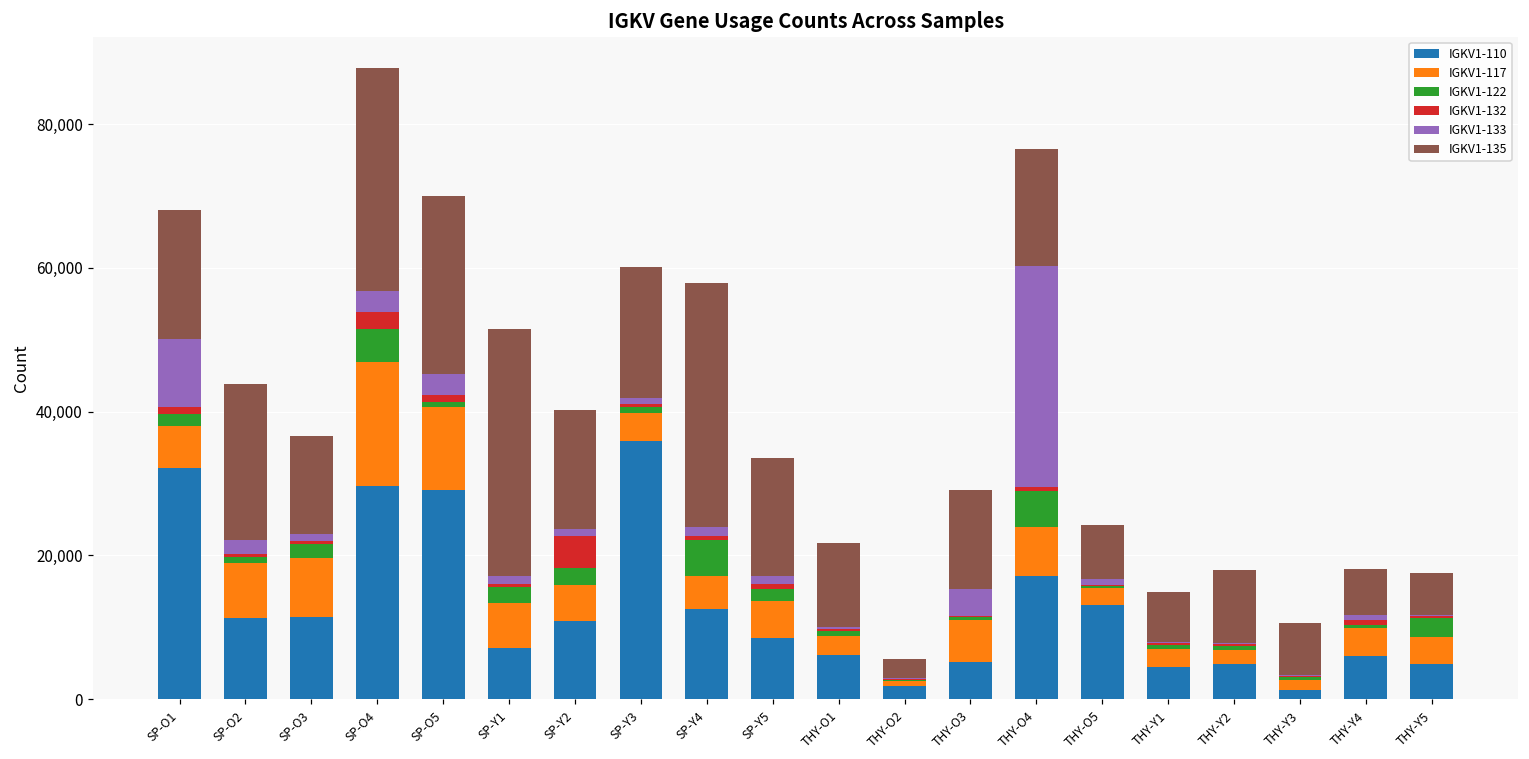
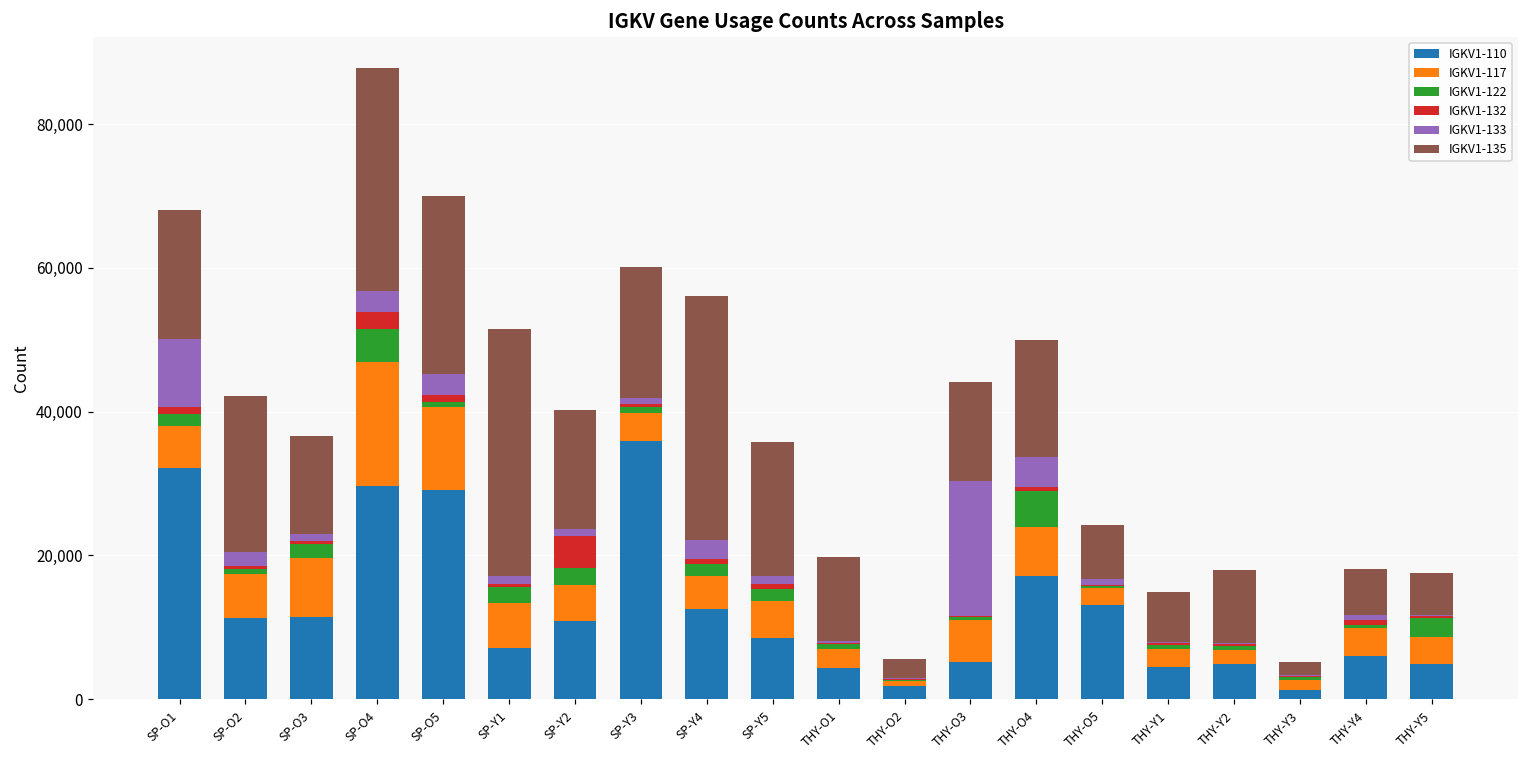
  {
    "IGKV1-110": {
      "SP-O1": "32,000",
      "SP-O2": "11,000",
      "SP-O3": "11,000",
      "SP-O4": "30,000",
      "SP-O5": "29,000",
      "SP-Y1": "7,000",
      "SP-Y2": "11,000",
      "SP-Y3": "36,000",
      "SP-Y4": "12,000",
      "SP-Y5": "9,000",
-     "THY-O1": "6,000",
+     "THY-O1": "4,000",
      "THY-O2": "2,000",
      "THY-O3": "5,000",
      "THY-O4": "17,000",
      "THY-O5": "13,000",
      "THY-Y1": "5,000",
      "THY-Y2": "5,000",
      "THY-Y3": "1,000",
      "THY-Y4": "6,000",
      "THY-Y5": "5,000"
    },
    "IGKV1-117": {
      "SP-O1": "6,000",
-     "SP-O2": "8,000",
+     "SP-O2": "6,000",
      "SP-O3": "8,000",
      "SP-O4": "17,000",
      "SP-O5": "12,000",
      "SP-Y1": "6,000",
      "SP-Y2": "5,000",
      "SP-Y3": "4,000",
      "SP-Y4": "5,000",
      "SP-Y5": "5,000",
      "THY-O1": "3,000",
      "THY-O2": "1,000",
      "THY-O3": "6,000",
      "THY-O4": "7,000",
      "THY-O5": "2,000",
      "THY-Y1": "2,000",
      "THY-Y2": "2,000",
      "THY-Y3": "1,000",
      "THY-Y4": "4,000",
      "THY-Y5": "4,000"
    },
    "IGKV1-122": {
      "SP-O1": "2,000",
      "SP-O2": "1,000",
      "SP-O3": "2,000",
      "SP-O4": "5,000",
      "SP-O5": "1,000",
      "SP-Y1": "2,000",
      "SP-Y2": "2,000",
      "SP-Y3": "1,000",
-     "SP-Y4": "5,000",
+     "SP-Y4": "2,000",
      "SP-Y5": "2,000",
      "THY-O1": "1,000",
      "THY-O4": "5,000",
      "THY-Y1": "1,000",
      "THY-Y2": "1,000",
      "THY-Y4": "0",
      "THY-Y5": "3,000"
    },
    "IGKV1-132": {
      "SP-O1": "1,000",
      "SP-O3": "0",
      "SP-O4": "2,000",
      "SP-O5": "1,000",
      "SP-Y1": "0",
      "SP-Y2": "4,000",
      "SP-Y3": "0",
      "SP-Y4": "1,000",
      "SP-Y5": "1,000",
      "THY-O4": "1,000",
      "THY-Y4": "1,000"
    },
    "IGKV1-133": {
      "SP-O1": "10,000",
      "SP-O2": "2,000",
      "SP-O3": "1,000",
      "SP-O4": "3,000",
      "SP-O5": "3,000",
      "SP-Y1": "1,000",
      "SP-Y2": "1,000",
      "SP-Y3": "1,000",
-     "SP-Y4": "1,000",
+     "SP-Y4": "3,000",
      "SP-Y5": "1,000",
-     "THY-O3": "4,000",
-     "THY-O4": "31,000",
+     "THY-O3": "19,000",
+     "THY-O4": "4,000",
      "THY-O5": "1,000",
      "THY-Y4": "1,000"
    },
    "IGKV1-135": {
      "SP-O1": "18,000",
      "SP-O2": "22,000",
      "SP-O3": "14,000",
      "SP-O4": "31,000",
      "SP-O5": "25,000",
      "SP-Y1": "34,000",
      "SP-Y2": "17,000",
      "SP-Y3": "18,000",
      "SP-Y4": "34,000",
-     "SP-Y5": "16,000",
+     "SP-Y5": "19,000",
      "THY-O1": "12,000",
      "THY-O2": "3,000",
      "THY-O3": "14,000",
      "THY-O4": "16,000",
      "THY-O5": "8,000",
      "THY-Y1": "7,000",
      "THY-Y2": "10,000",
-     "THY-Y3": "7,000",
+     "THY-Y3": "2,000",
      "THY-Y4": "6,000",
      "THY-Y5": "6,000"
    }
  }
